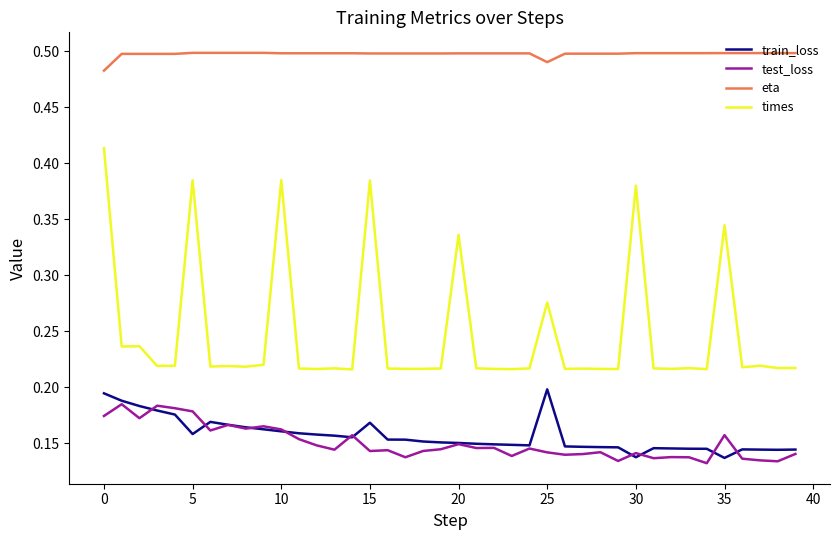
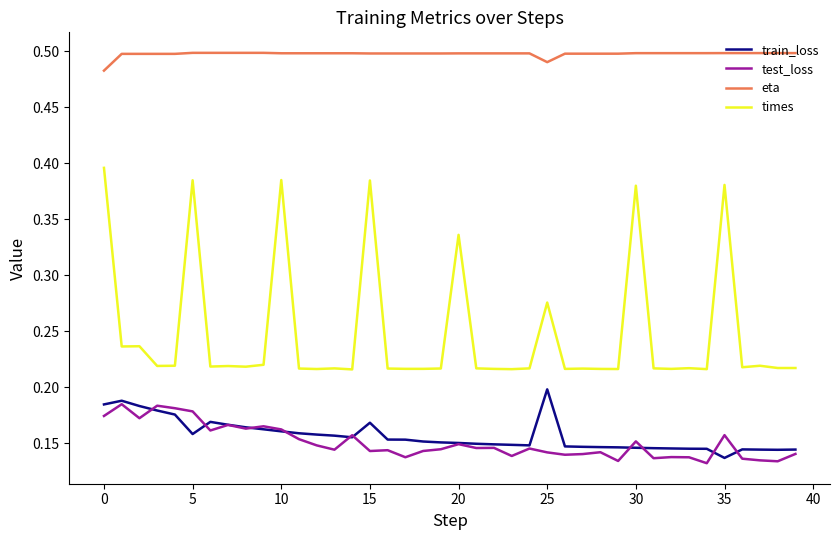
  {
    "train_loss": {
-     "0": 0.195,
+     "0": 0.185,
      "5": 0.158,
      "15": 0.168,
      "25": 0.198,
-     "30": 0.137,
+     "30": 0.146,
      "35": 0.137
    },
    "test_loss": {
      "0": 0.174,
      "5": 0.178,
      "15": 0.143,
      "25": 0.142,
-     "30": 0.141,
+     "30": 0.152,
      "35": 0.157
    },
    "eta": {
      "0": 0.483,
      "5": 0.499,
      "10": 0.498,
      "15": 0.498,
      "20": 0.498,
      "25": 0.490,
      "30": 0.498,
      "35": 0.498
    },
    "times": {
-     "0": 0.414,
+     "0": 0.396,
      "5": 0.385,
      "10": 0.385,
      "15": 0.385,
      "20": 0.336,
      "25": 0.276,
      "30": 0.380,
-     "35": 0.345
+     "35": 0.381
    }
  }
